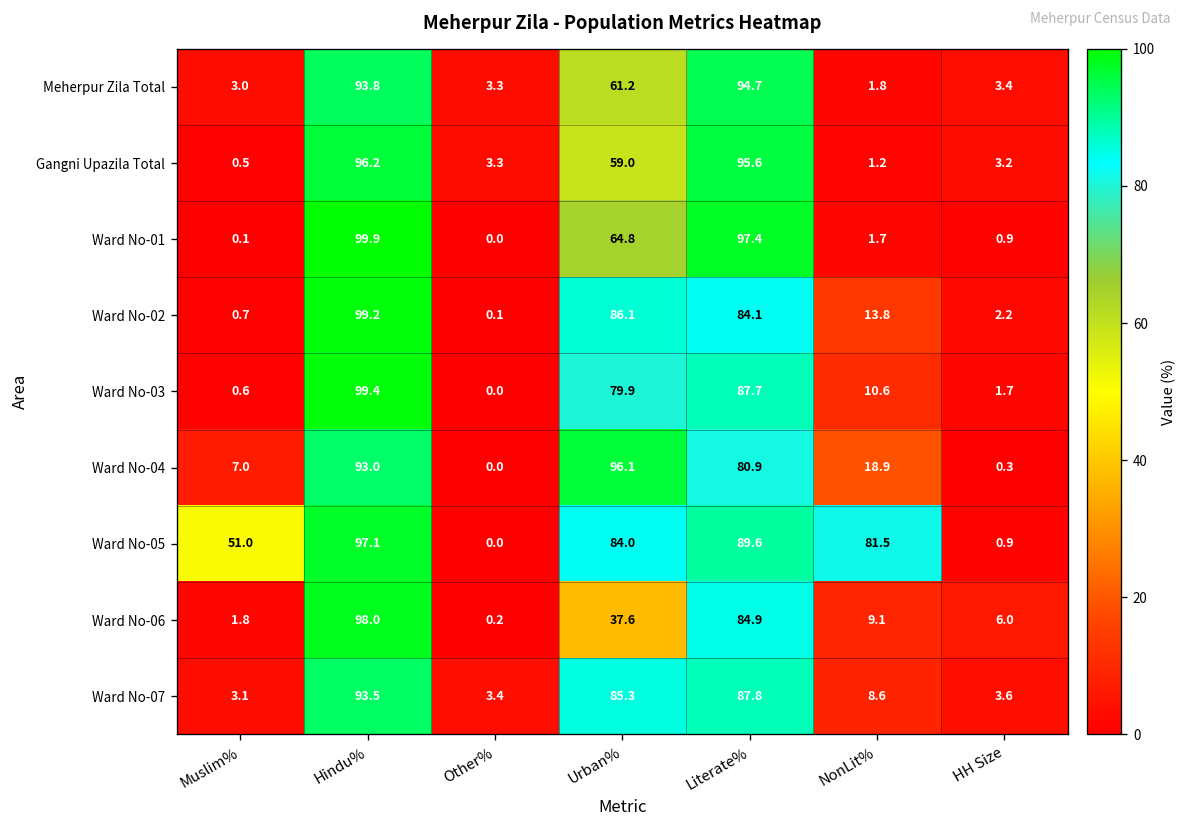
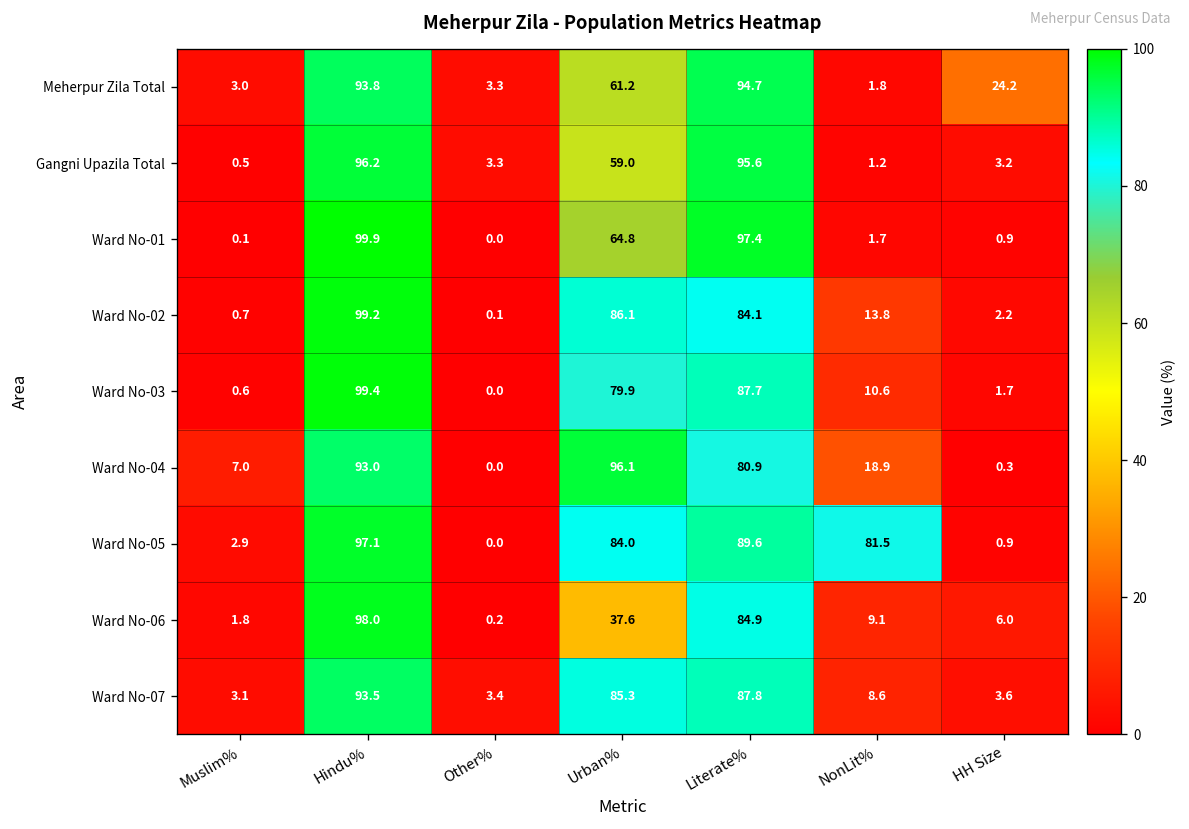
  {
    "Meherpur Zila Total": {
      "Muslim%": 3.0,
      "Hindu%": 93.8,
      "Other%": 3.3,
      "Urban%": 61.2,
      "Literate%": 94.7,
      "NonLit%": 1.8,
-     "HH Size": 3.4
+     "HH Size": 24.2
    },
    "Gangni Upazila Total": {
      "Muslim%": 0.5,
      "Hindu%": 96.2,
      "Other%": 3.3,
      "Urban%": 59.0,
      "Literate%": 95.6,
      "NonLit%": 1.2,
      "HH Size": 3.2
    },
    "Ward No-01": {
      "Muslim%": 0.1,
      "Hindu%": 99.9,
      "Other%": 0.0,
      "Urban%": 64.8,
      "Literate%": 97.4,
      "NonLit%": 1.7,
      "HH Size": 0.9
    },
    "Ward No-02": {
      "Muslim%": 0.7,
      "Hindu%": 99.2,
      "Other%": 0.1,
      "Urban%": 86.1,
      "Literate%": 84.1,
      "NonLit%": 13.8,
      "HH Size": 2.2
    },
    "Ward No-03": {
      "Muslim%": 0.6,
      "Hindu%": 99.4,
      "Other%": 0.0,
      "Urban%": 79.9,
      "Literate%": 87.7,
      "NonLit%": 10.6,
      "HH Size": 1.7
    },
    "Ward No-04": {
      "Muslim%": 7.0,
      "Hindu%": 93.0,
      "Other%": 0.0,
      "Urban%": 96.1,
      "Literate%": 80.9,
      "NonLit%": 18.9,
      "HH Size": 0.3
    },
    "Ward No-05": {
-     "Muslim%": 51.0,
+     "Muslim%": 2.9,
      "Hindu%": 97.1,
      "Other%": 0.0,
      "Urban%": 84.0,
      "Literate%": 89.6,
      "NonLit%": 81.5,
      "HH Size": 0.9
    },
    "Ward No-06": {
      "Muslim%": 1.8,
      "Hindu%": 98.0,
      "Other%": 0.2,
      "Urban%": 37.6,
      "Literate%": 84.9,
      "NonLit%": 9.1,
      "HH Size": 6.0
    },
    "Ward No-07": {
      "Muslim%": 3.1,
      "Hindu%": 93.5,
      "Other%": 3.4,
      "Urban%": 85.3,
      "Literate%": 87.8,
      "NonLit%": 8.6,
      "HH Size": 3.6
    }
  }
